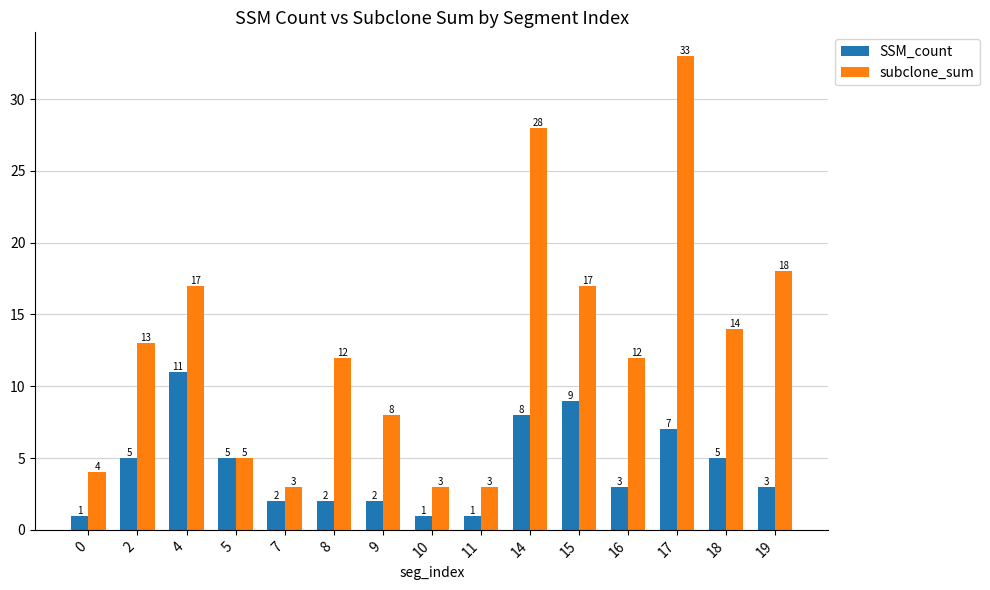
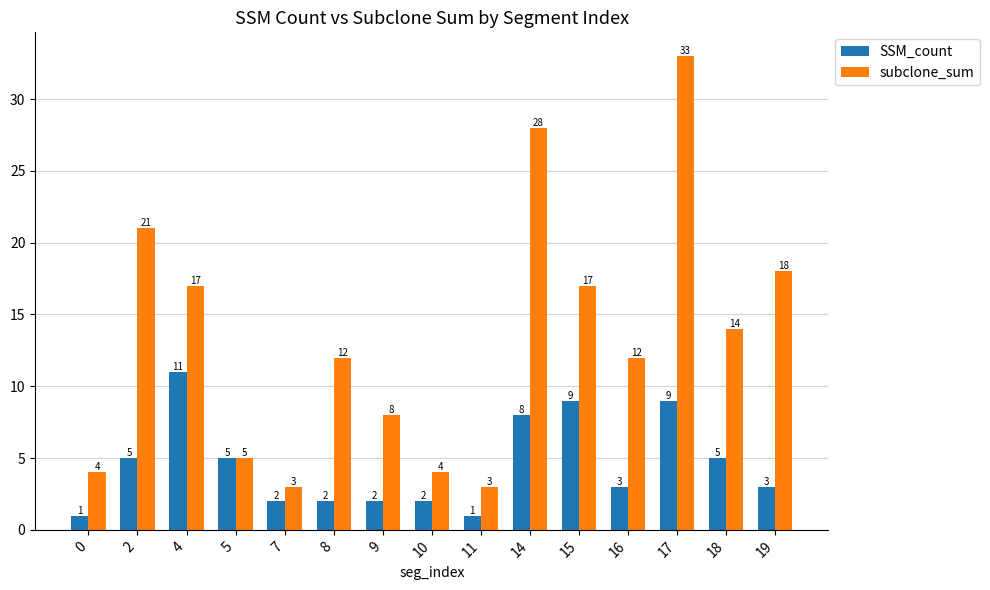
  {
    "SSM_count": {
      "0": 1,
      "2": 5,
      "4": 11,
      "5": 5,
      "7": 2,
      "8": 2,
      "9": 2,
-     "10": 1,
+     "10": 2,
      "11": 1,
      "14": 8,
      "15": 9,
      "16": 3,
-     "17": 7,
+     "17": 9,
      "18": 5,
      "19": 3
    },
    "subclone_sum": {
      "0": 4,
-     "2": 13,
+     "2": 21,
      "4": 17,
      "5": 5,
      "7": 3,
      "8": 12,
      "9": 8,
-     "10": 3,
+     "10": 4,
      "11": 3,
      "14": 28,
      "15": 17,
      "16": 12,
      "17": 33,
      "18": 14,
      "19": 18
    }
  }
